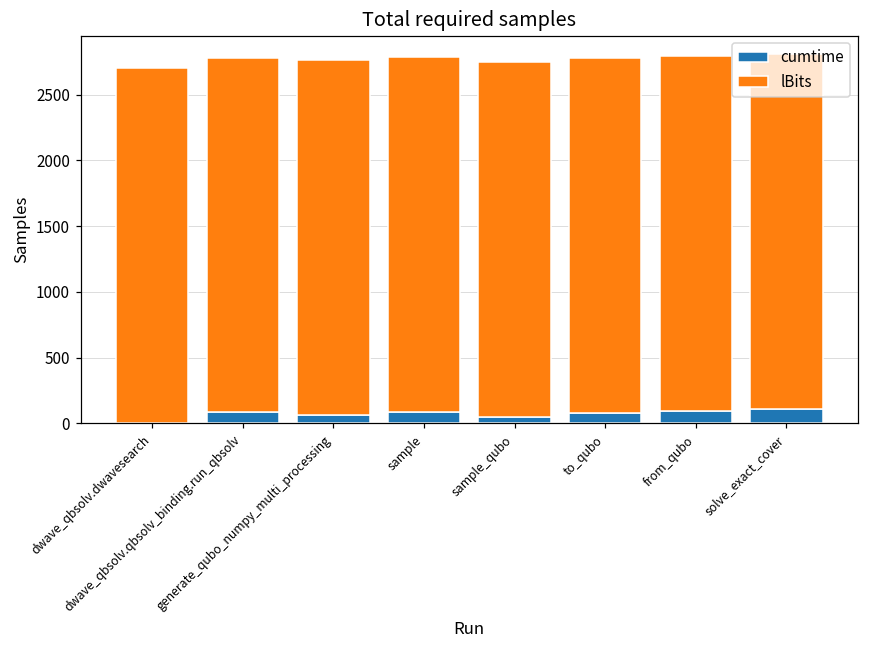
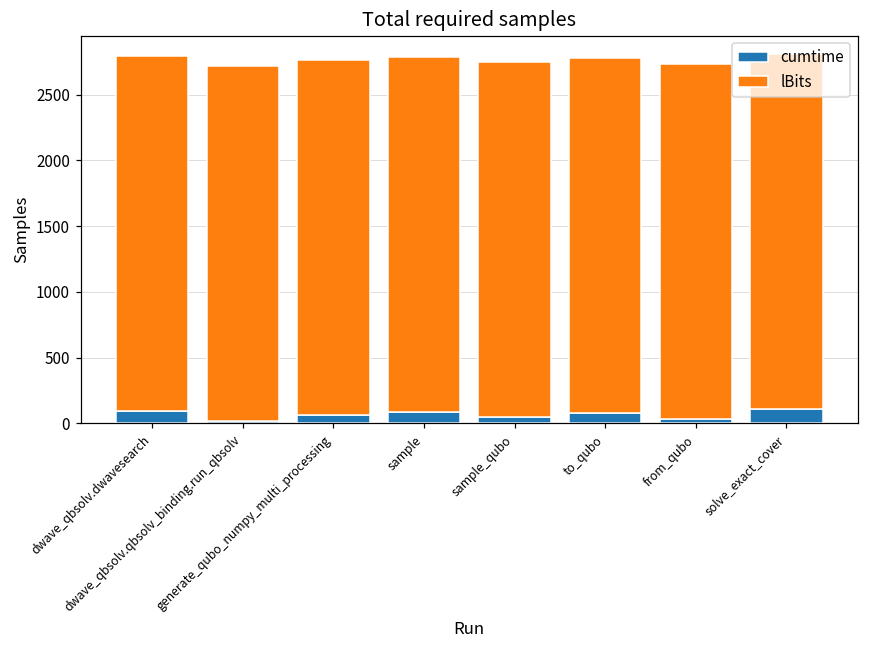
  {
    "cumtime": {
-     "dwave_qbsolv.dwavesearch": 10,
-     "dwave_qbsolv.qbsolv_binding.run_qbsolv": 80,
+     "dwave_qbsolv.dwavesearch": 100,
+     "dwave_qbsolv.qbsolv_binding.run_qbsolv": 20,
      "generate_qubo_numpy_multi_processing": 60,
      "sample": 90,
      "sample_qubo": 50,
      "to_qubo": 80,
-     "from_qubo": 100,
+     "from_qubo": 30,
      "solve_exact_cover": 110
    },
    "lBits": {
      "dwave_qbsolv.dwavesearch": 2700,
      "dwave_qbsolv.qbsolv_binding.run_qbsolv": 2700,
      "generate_qubo_numpy_multi_processing": 2700,
      "sample": 2700,
      "sample_qubo": 2700,
      "to_qubo": 2700,
      "from_qubo": 2700
    }
  }
